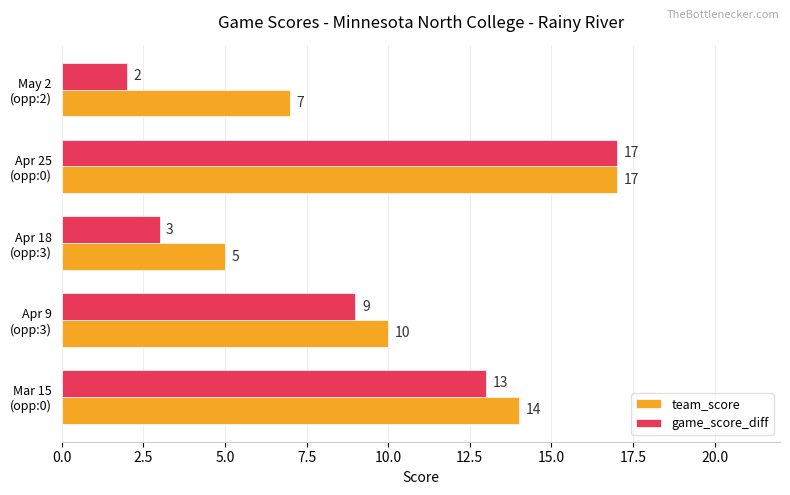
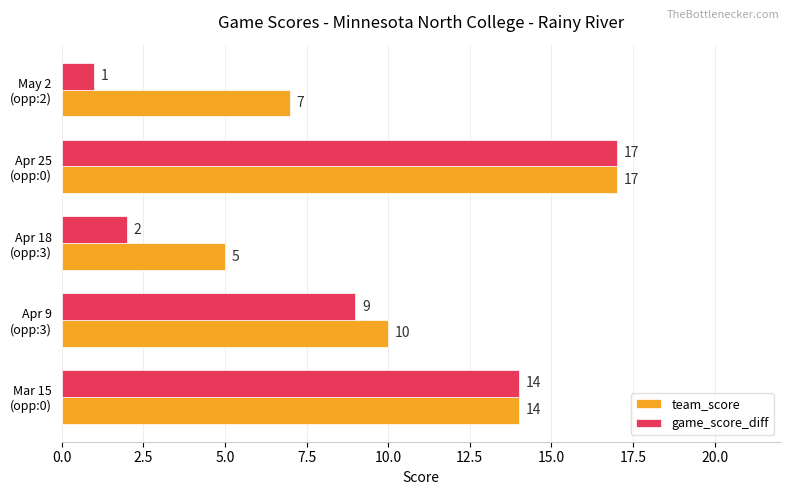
  {
    "team_score": {
      "May 2 (opp:2)": 7,
      "Apr 25 (opp:0)": 17,
      "Apr 18 (opp:3)": 5,
      "Apr 9 (opp:3)": 10,
      "Mar 15 (opp:0)": 14
    },
    "game_score_diff": {
-     "May 2 (opp:2)": 2,
+     "May 2 (opp:2)": 1,
      "Apr 25 (opp:0)": 17,
-     "Apr 18 (opp:3)": 3,
+     "Apr 18 (opp:3)": 2,
      "Apr 9 (opp:3)": 9,
-     "Mar 15 (opp:0)": 13
+     "Mar 15 (opp:0)": 14
    }
  }
